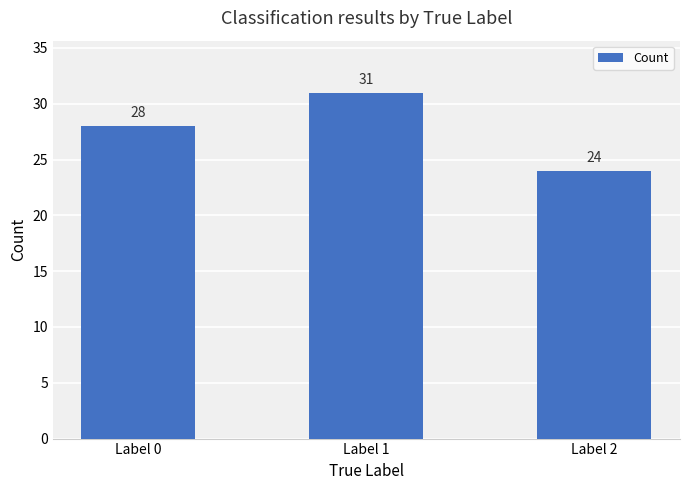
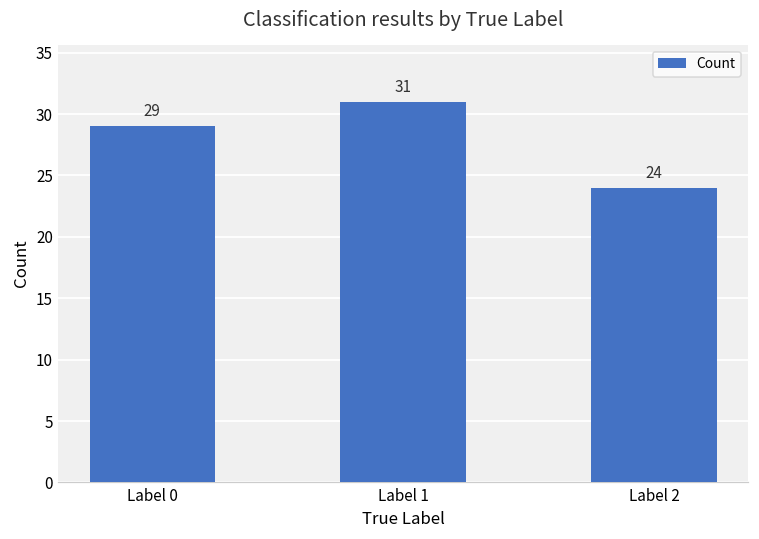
  {
-   "Label 0": 28,
+   "Label 0": 29,
    "Label 1": 31,
    "Label 2": 24
  }
